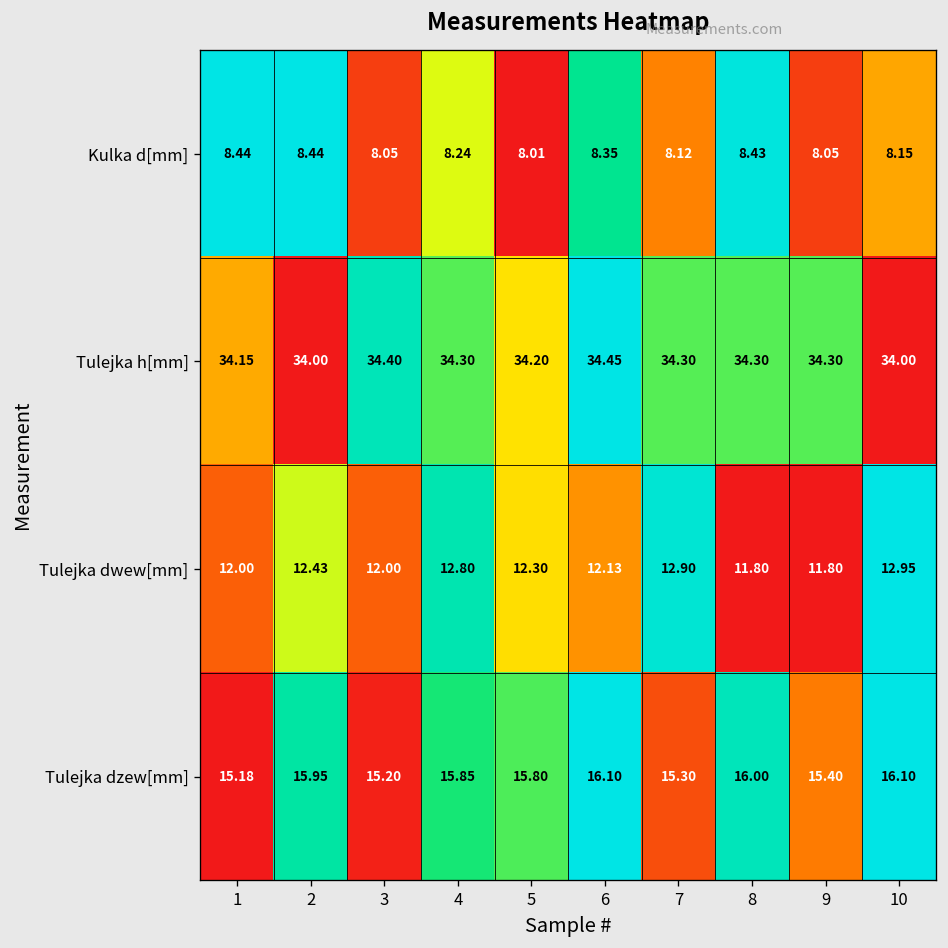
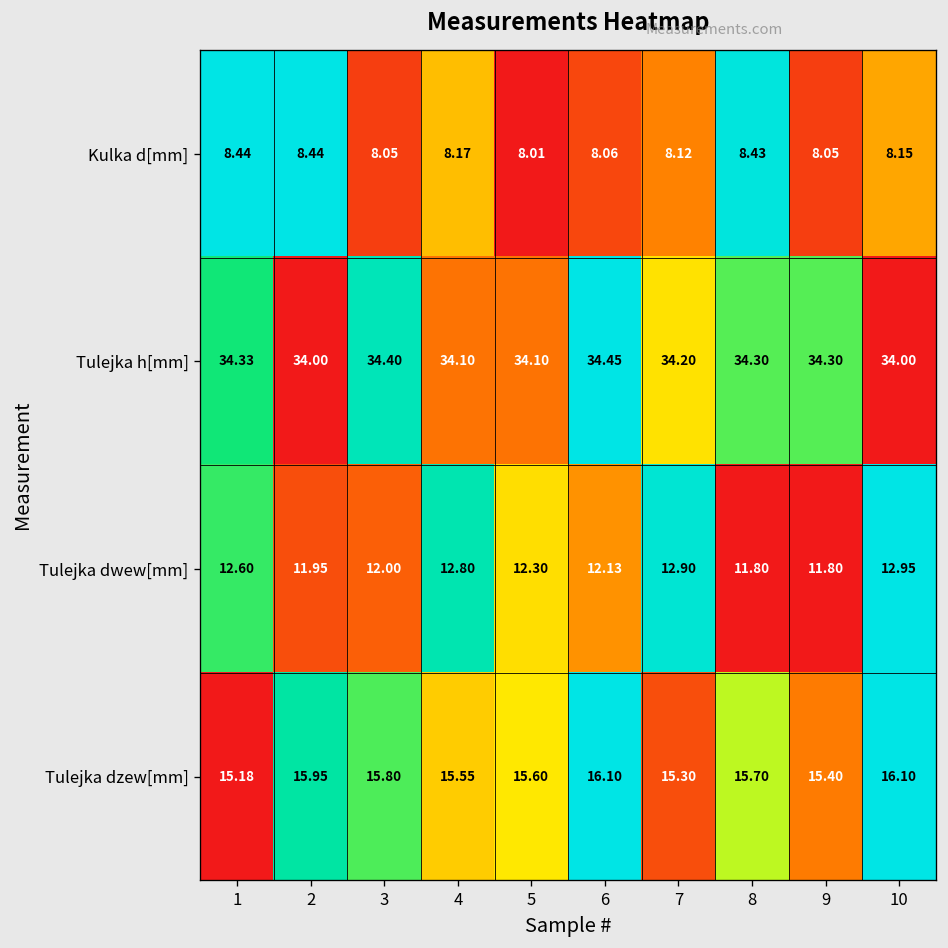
  {
    "Kulka d[mm]": {
      "1": 8.44,
      "2": 8.44,
      "3": 8.05,
-     "4": 8.24,
+     "4": 8.17,
      "5": 8.01,
-     "6": 8.35,
+     "6": 8.06,
      "7": 8.12,
      "8": 8.43,
      "9": 8.05,
      "10": 8.15
    },
    "Tulejka h[mm]": {
-     "1": 34.15,
+     "1": 34.33,
      "2": 34.00,
      "3": 34.40,
-     "4": 34.30,
-     "5": 34.20,
+     "4": 34.10,
+     "5": 34.10,
      "6": 34.45,
-     "7": 34.30,
+     "7": 34.20,
      "8": 34.30,
      "9": 34.30,
      "10": 34.00
    },
    "Tulejka dwew[mm]": {
-     "1": 12.00,
-     "2": 12.43,
+     "1": 12.60,
+     "2": 11.95,
      "3": 12.00,
      "4": 12.80,
      "5": 12.30,
      "6": 12.13,
      "7": 12.90,
      "8": 11.80,
      "9": 11.80,
      "10": 12.95
    },
    "Tulejka dzew[mm]": {
      "1": 15.18,
      "2": 15.95,
-     "3": 15.20,
-     "4": 15.85,
-     "5": 15.80,
+     "3": 15.80,
+     "4": 15.55,
+     "5": 15.60,
      "6": 16.10,
      "7": 15.30,
-     "8": 16.00,
+     "8": 15.70,
      "9": 15.40,
      "10": 16.10
    }
  }
